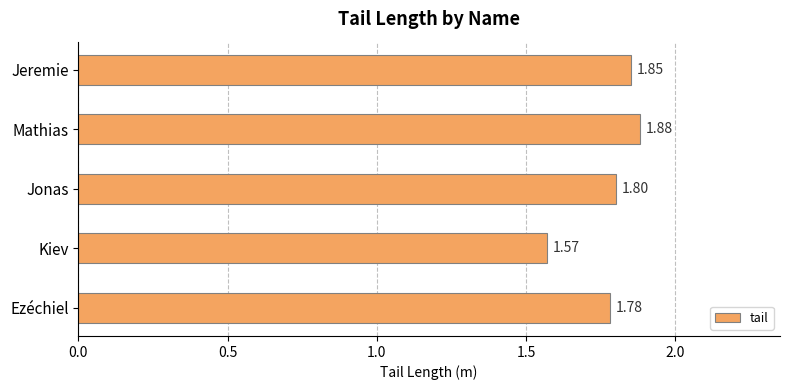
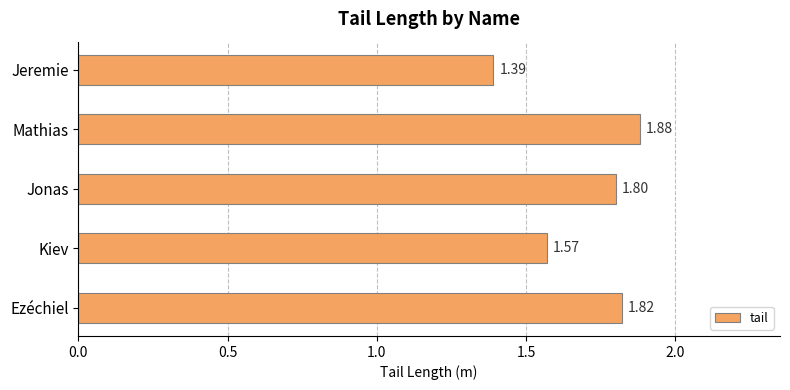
  {
-   "Jeremie": 1.85,
+   "Jeremie": 1.39,
    "Mathias": 1.88,
    "Jonas": 1.80,
    "Kiev": 1.57,
-   "Ezéchiel": 1.78
+   "Ezéchiel": 1.82
  }
